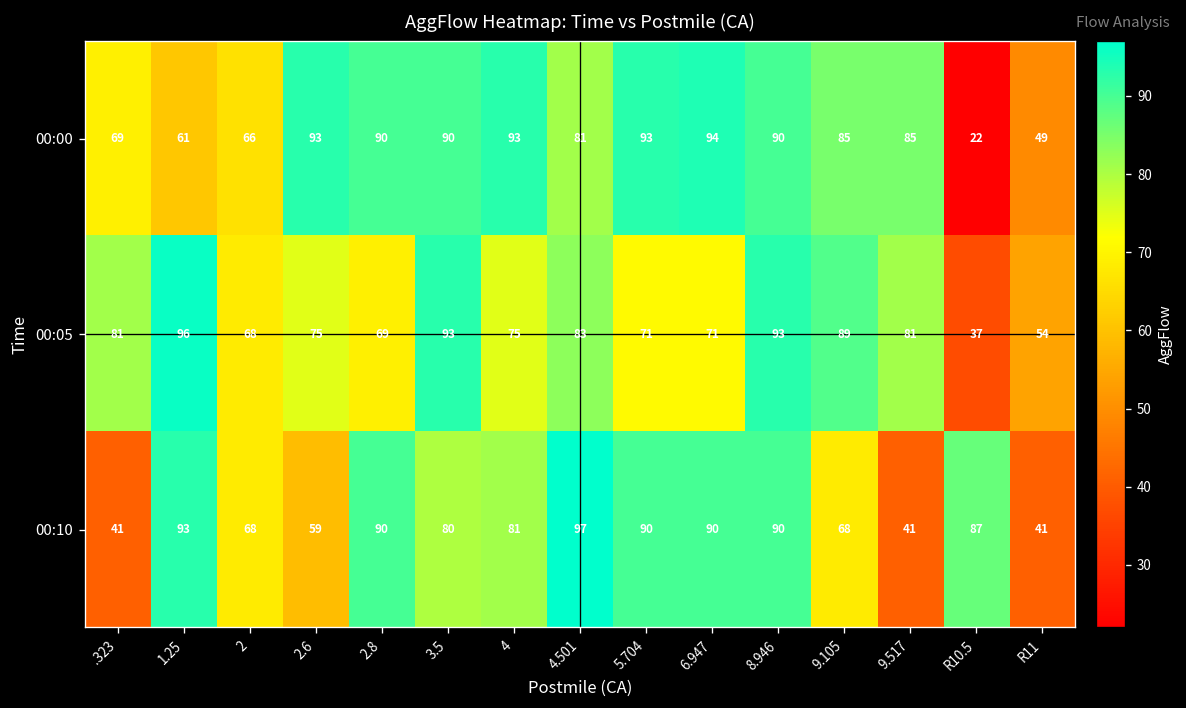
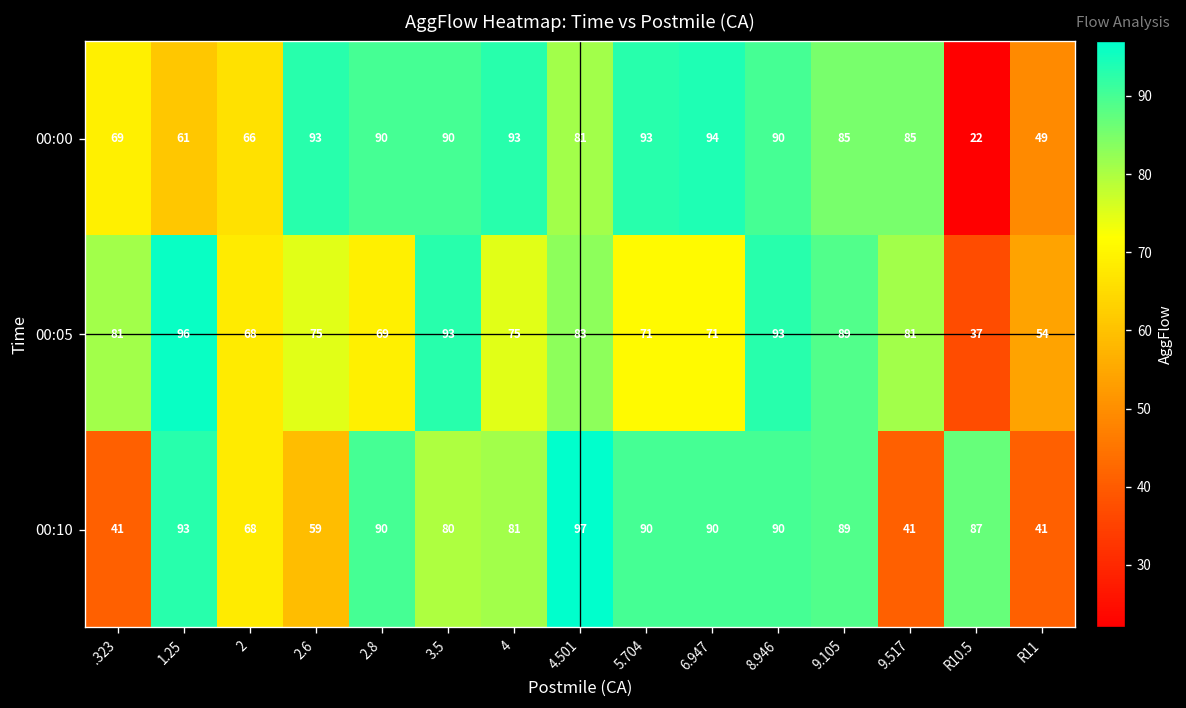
  {
    "00:00": {
      ".323": 69,
      "1.25": 61,
      "2": 66,
      "2.6": 93,
      "2.8": 90,
      "3.5": 90,
      "4": 93,
      "4.501": 81,
      "5.704": 93,
      "6.947": 94,
      "8.946": 90,
      "9.105": 85,
      "9.517": 85,
      "R10.5": 22,
      "R11": 49
    },
    "00:05": {
      ".323": 81,
      "1.25": 96,
      "2": 68,
      "2.6": 75,
      "2.8": 69,
      "3.5": 93,
      "4": 75,
      "4.501": 83,
      "5.704": 71,
      "6.947": 71,
      "8.946": 93,
      "9.105": 89,
      "9.517": 81,
      "R10.5": 37,
      "R11": 54
    },
    "00:10": {
      ".323": 41,
      "1.25": 93,
      "2": 68,
      "2.6": 59,
      "2.8": 90,
      "3.5": 80,
      "4": 81,
      "4.501": 97,
      "5.704": 90,
      "6.947": 90,
      "8.946": 90,
-     "9.105": 68,
+     "9.105": 89,
      "9.517": 41,
      "R10.5": 87,
      "R11": 41
    }
  }
